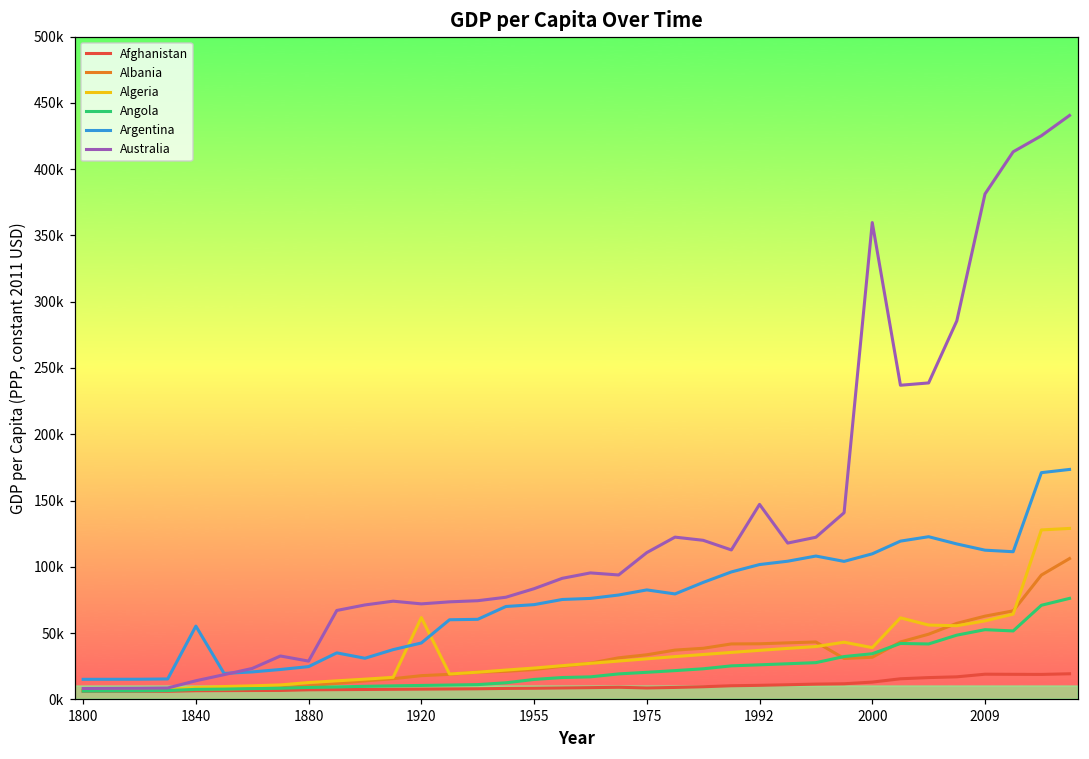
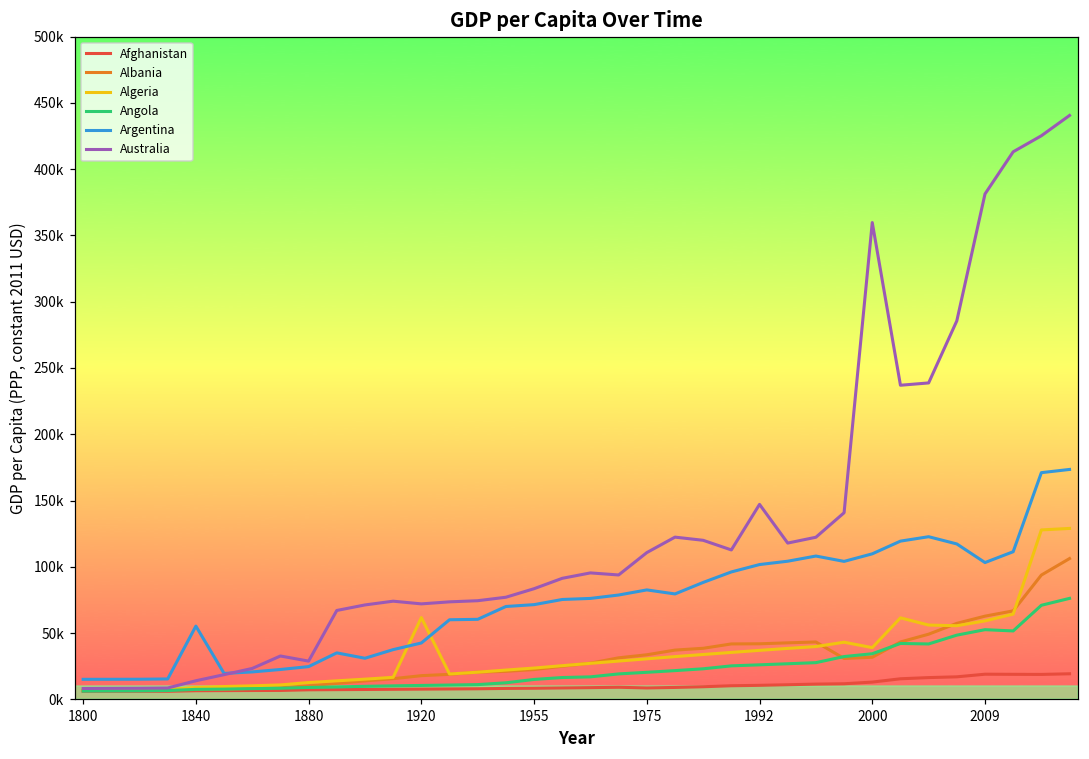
  {
    "Algeria": {
      "1880": 13000,
      "1920": 62000,
      "1975": 31000,
      "1992": 37000,
      "2000": 39000,
      "2009": 59000
    },
    "Angola": {
      "1920": 10000,
      "1955": 15000,
      "1975": 20000,
      "1992": 26000,
      "2000": 34000,
      "2009": 53000
    },
    "Argentina": {
      "1800": 15000,
      "1840": 55000,
      "1880": 25000,
      "1920": 42000,
      "1955": 71000,
      "1975": 83000,
      "1992": 102000,
      "2000": 110000,
-     "2009": 113000
+     "2009": 103000
    },
    "Australia": {
      "1840": 14000,
      "1880": 29000,
      "1920": 72000,
      "1955": 83000,
      "1975": 111000,
      "1992": 147000,
      "2000": 360000,
      "2009": 381000
    }
  }
